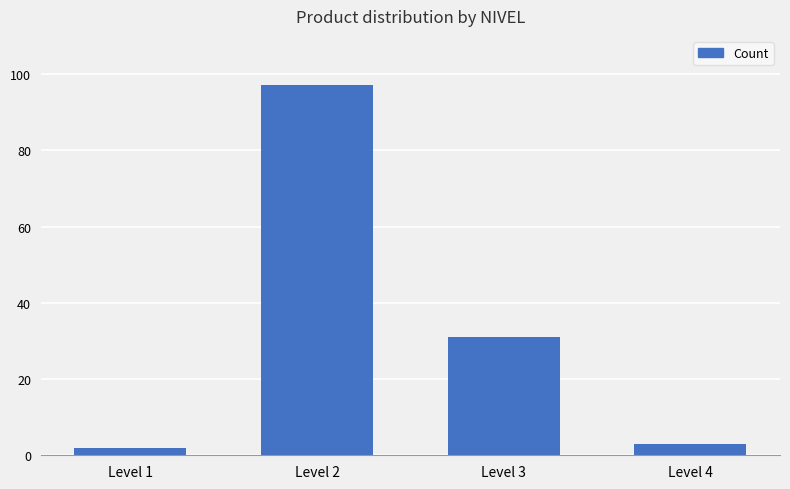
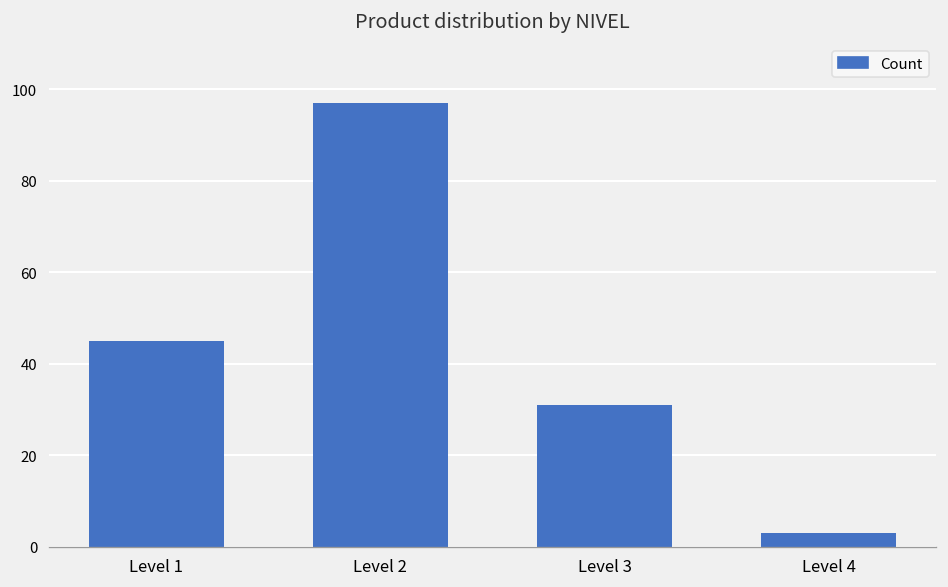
  {
-   "Level 1": 2,
+   "Level 1": 45,
    "Level 2": 97,
    "Level 3": 31,
    "Level 4": 3
  }
